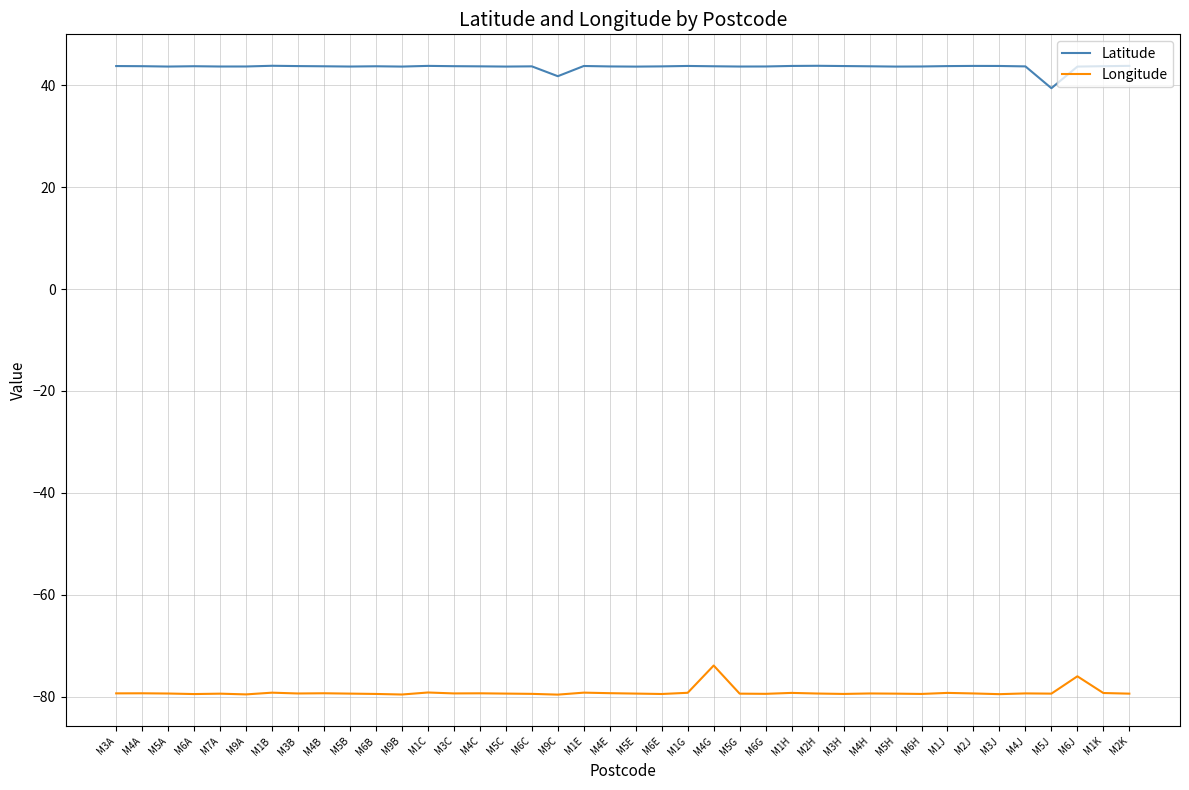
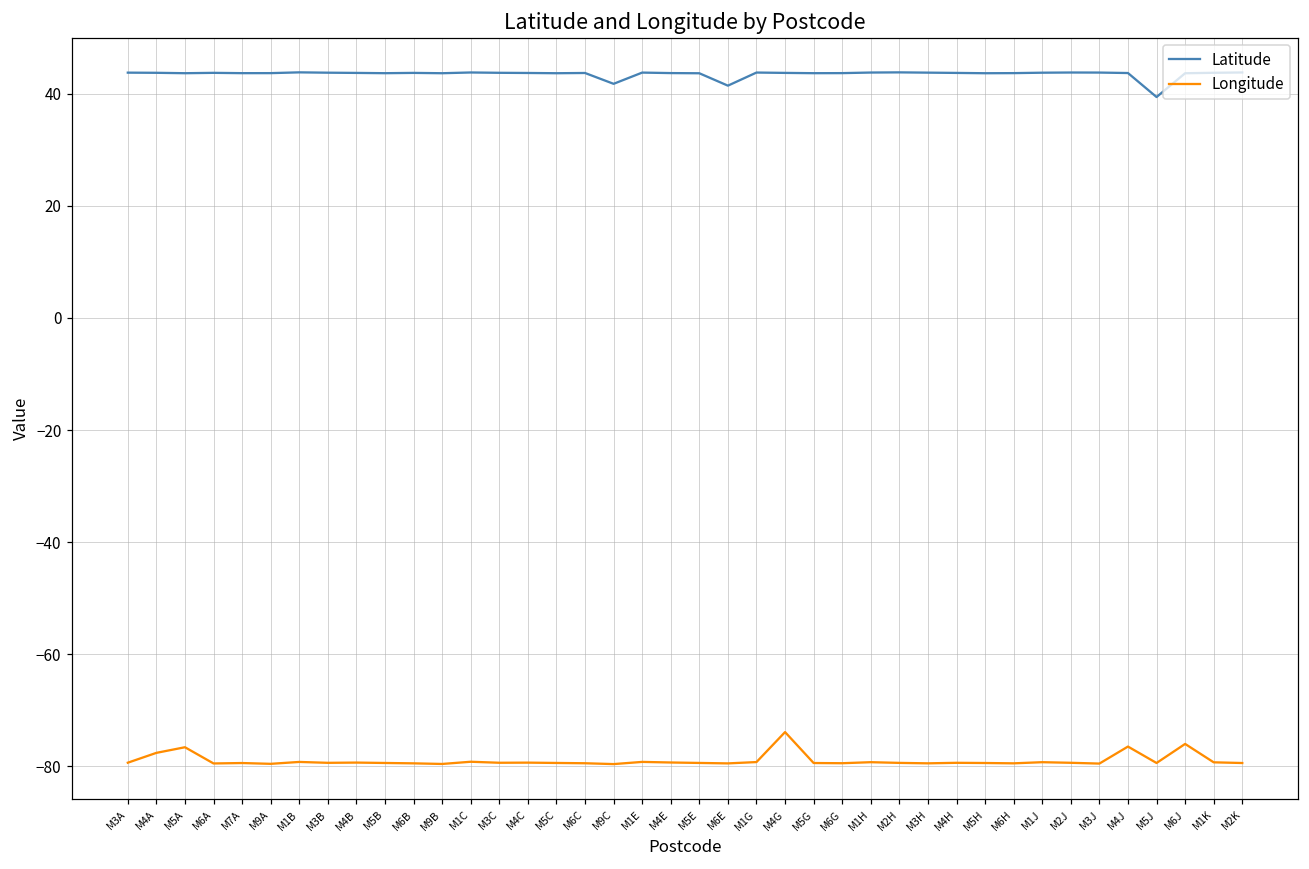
  {
    "Latitude": {
      "M3A": 44,
      "M4A": 44,
      "M5A": 44,
      "M6A": 44,
      "M7A": 44,
      "M9A": 44,
      "M1B": 44,
      "M3B": 44,
      "M4B": 44,
      "M5B": 44,
      "M6B": 44,
      "M9B": 44,
      "M1C": 44,
      "M3C": 44,
      "M4C": 44,
      "M5C": 44,
      "M6C": 44,
      "M9C": 42,
      "M1E": 44,
      "M4E": 44,
      "M5E": 44,
-     "M6E": 44,
+     "M6E": 41,
      "M1G": 44,
      "M4G": 44,
      "M5G": 44,
      "M6G": 44,
      "M1H": 44,
      "M2H": 44,
      "M3H": 44,
      "M4H": 44,
      "M5H": 44,
      "M6H": 44,
      "M1J": 44,
      "M2J": 44,
      "M3J": 44,
      "M4J": 44,
      "M5J": 39
    },
    "Longitude": {
      "M3A": -79,
-     "M4A": -79,
-     "M5A": -79,
+     "M4A": -78,
+     "M5A": -77,
      "M6A": -79,
      "M7A": -79,
      "M9A": -80,
      "M1B": -79,
      "M3B": -79,
      "M4B": -79,
      "M5B": -79,
      "M6B": -79,
      "M9B": -80,
      "M1C": -79,
      "M3C": -79,
      "M4C": -79,
      "M5C": -79,
      "M6C": -79,
      "M9C": -80,
      "M1E": -79,
      "M4E": -79,
      "M5E": -79,
      "M6E": -79,
      "M1G": -79,
      "M4G": -74,
      "M5G": -79,
      "M6G": -79,
      "M1H": -79,
      "M2H": -79,
      "M3H": -79,
      "M4H": -79,
      "M5H": -79,
      "M6H": -79,
      "M1J": -79,
      "M2J": -79,
      "M3J": -79,
-     "M4J": -79,
+     "M4J": -76,
      "M5J": -79,
      "M6J": -76,
      "M1K": -79,
      "M2K": -79
    }
  }
